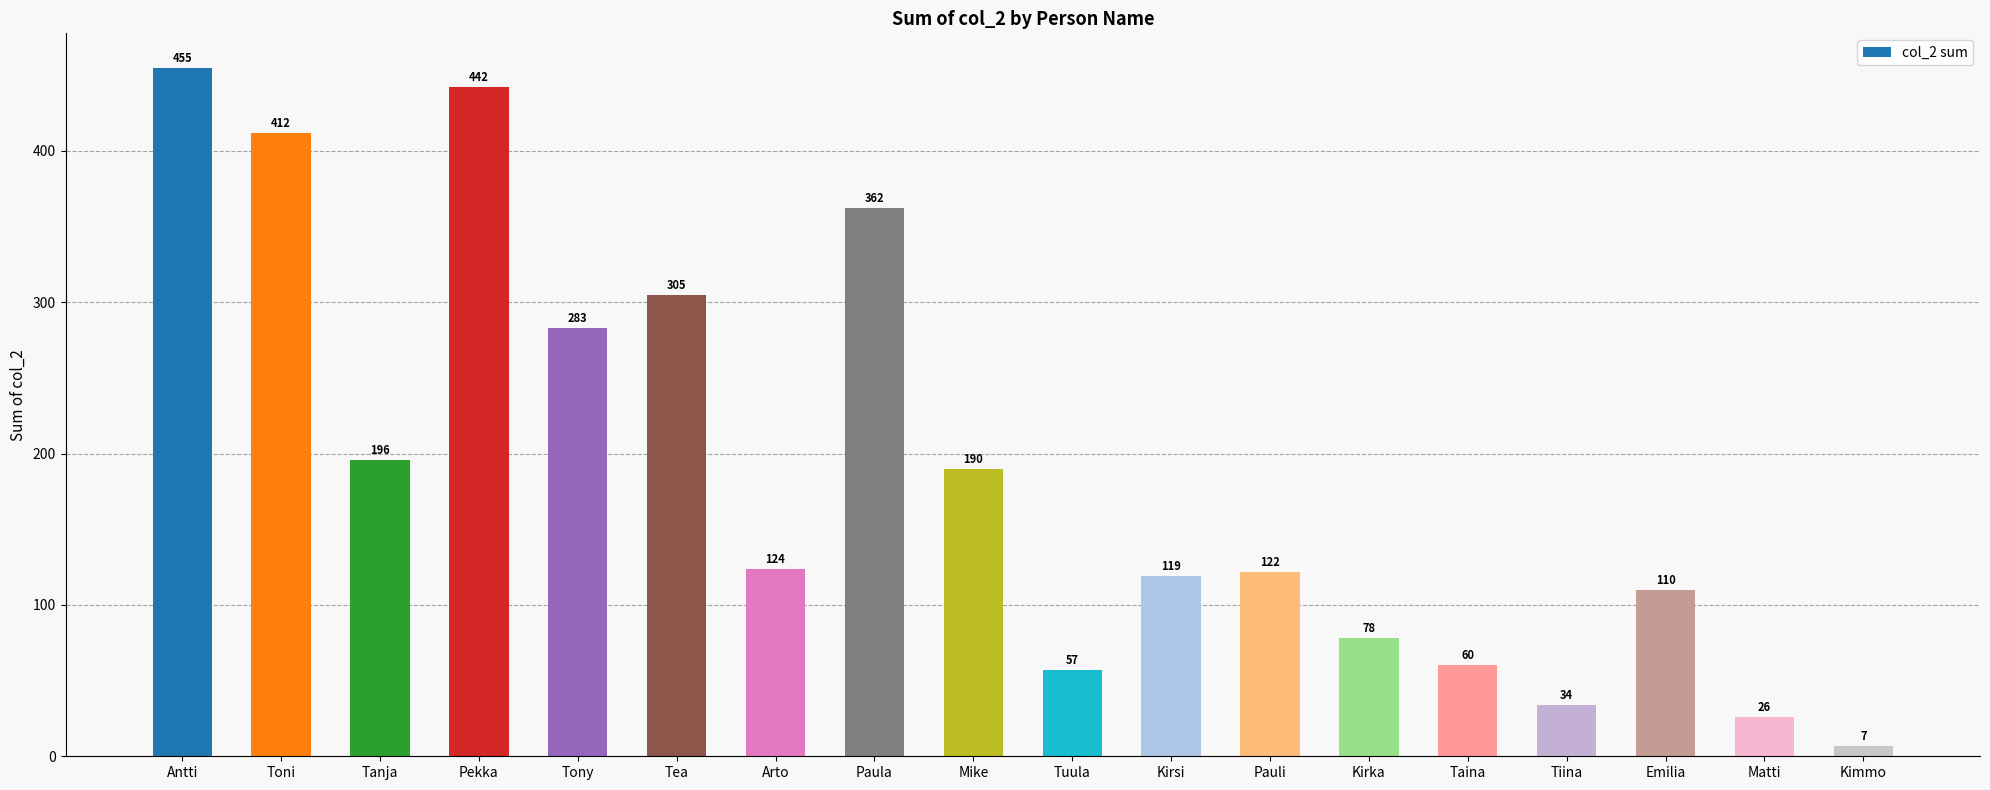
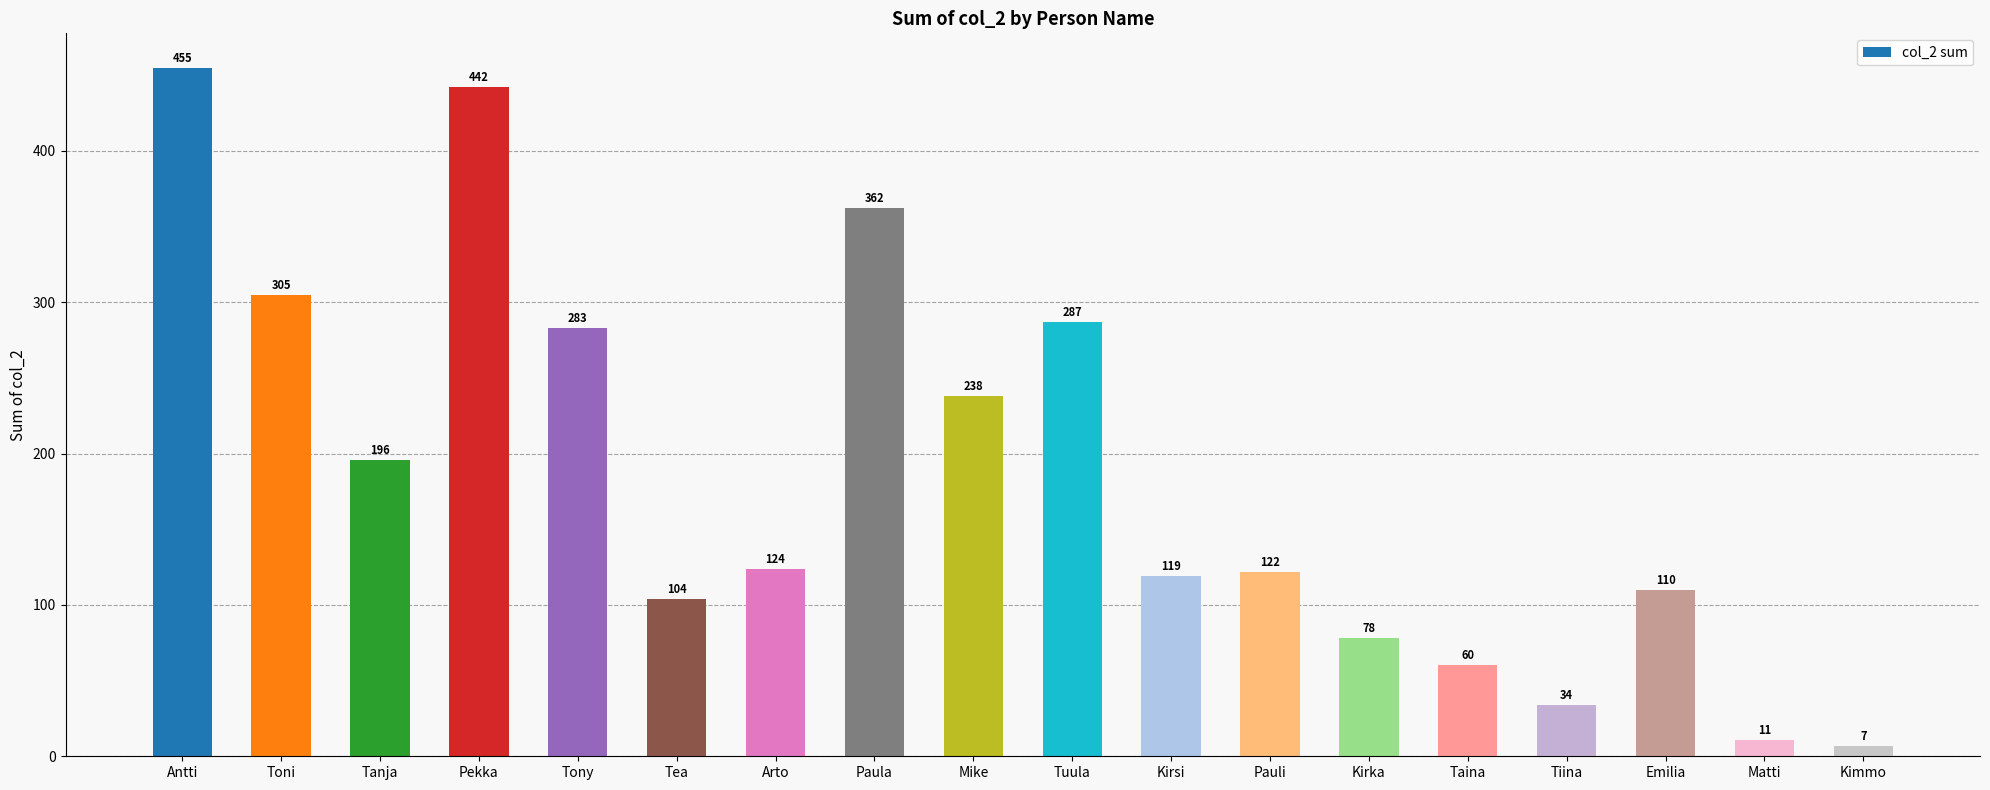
  {
    "Antti": 455,
-   "Toni": 412,
+   "Toni": 305,
    "Tanja": 196,
    "Pekka": 442,
    "Tony": 283,
-   "Tea": 305,
+   "Tea": 104,
    "Arto": 124,
    "Paula": 362,
-   "Mike": 190,
-   "Tuula": 57,
+   "Mike": 238,
+   "Tuula": 287,
    "Kirsi": 119,
    "Pauli": 122,
    "Kirka": 78,
    "Taina": 60,
    "Tiina": 34,
    "Emilia": 110,
-   "Matti": 26,
+   "Matti": 11,
    "Kimmo": 7
  }
